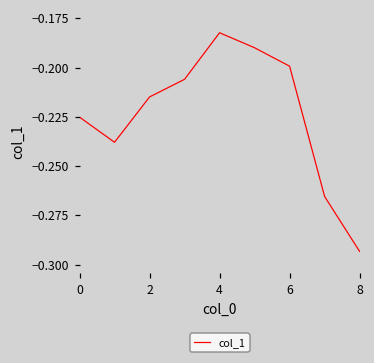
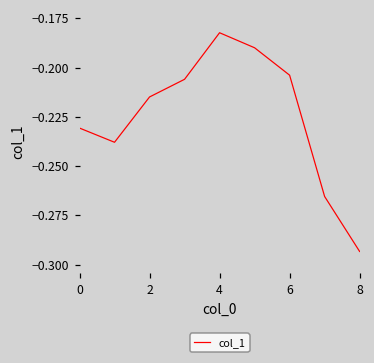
  {
-   "0": -0.225,
+   "0": -0.231,
    "2": -0.215,
    "4": -0.182,
-   "6": -0.199,
+   "6": -0.204,
    "8": -0.293
  }
